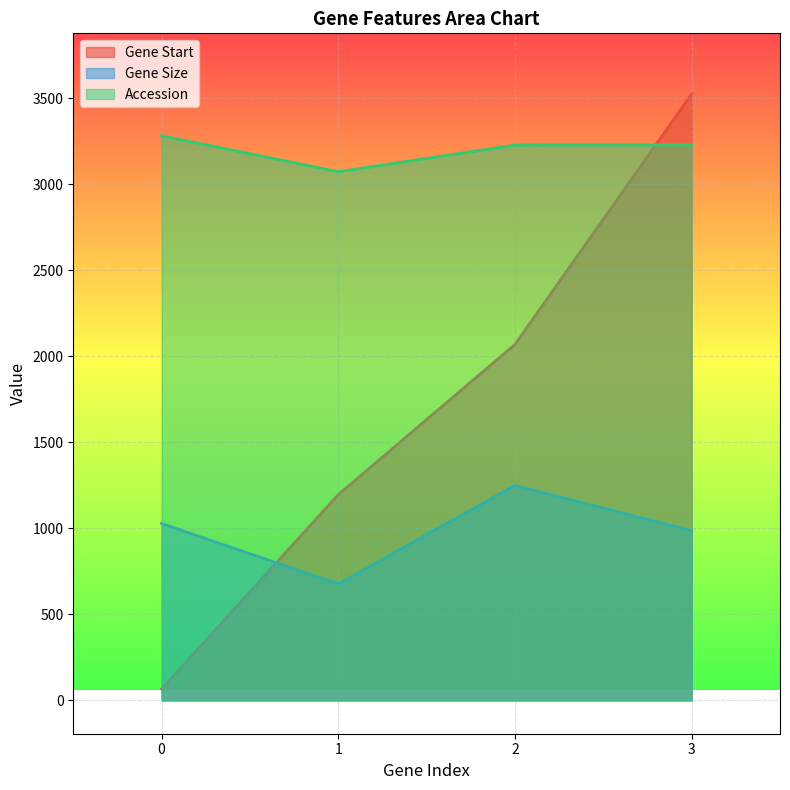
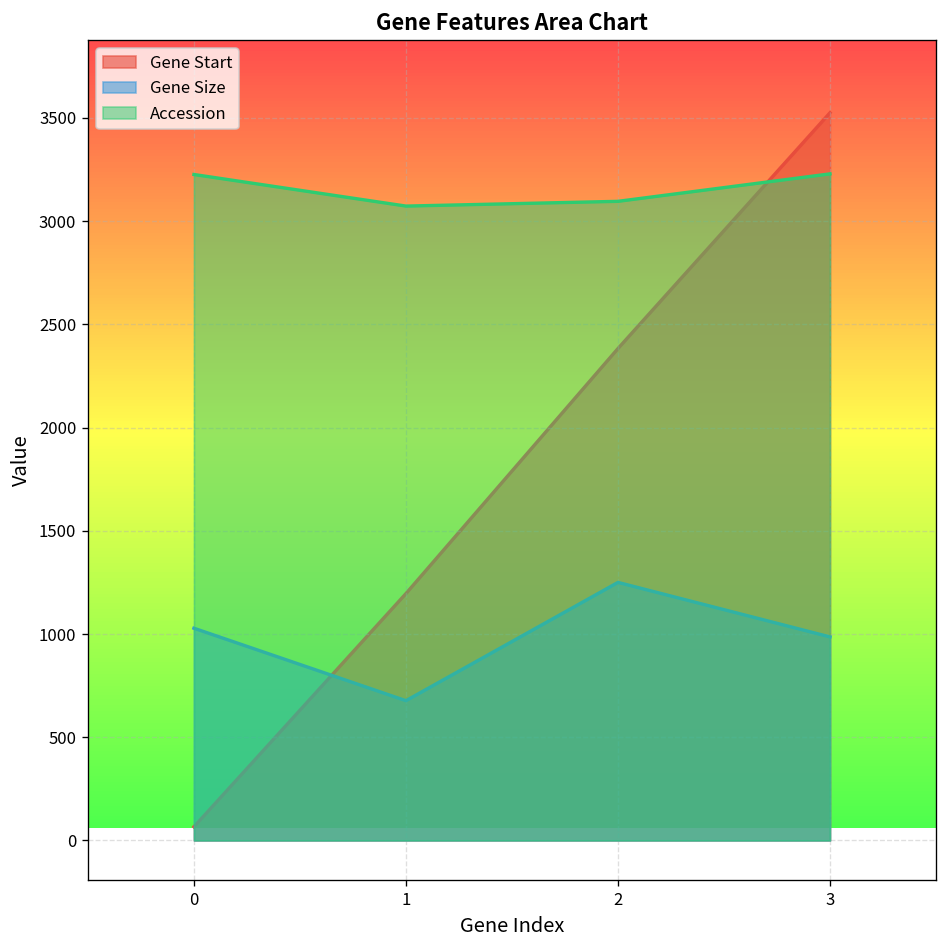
  {
    "Gene Start": {
      "0": 70,
      "1": 1200,
-     "2": 2070,
+     "2": 2380,
      "3": 3530
    },
    "Gene Size": {
      "0": 1030,
      "1": 680,
      "2": 1250,
      "3": 990
    },
    "Accession": {
-     "0": 3280,
+     "0": 3230,
      "1": 3070,
-     "2": 3230,
+     "2": 3100,
      "3": 3230
    }
  }
